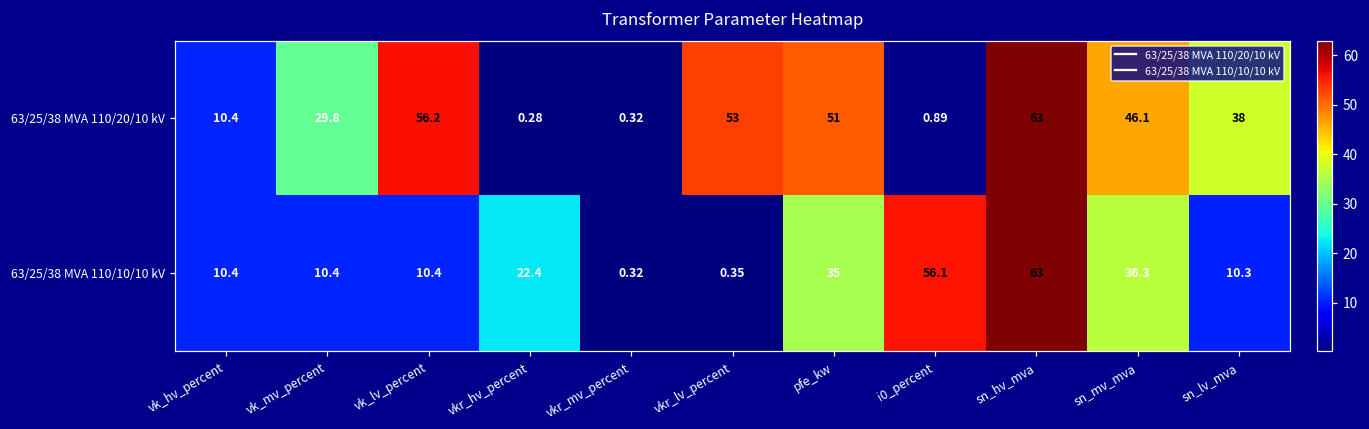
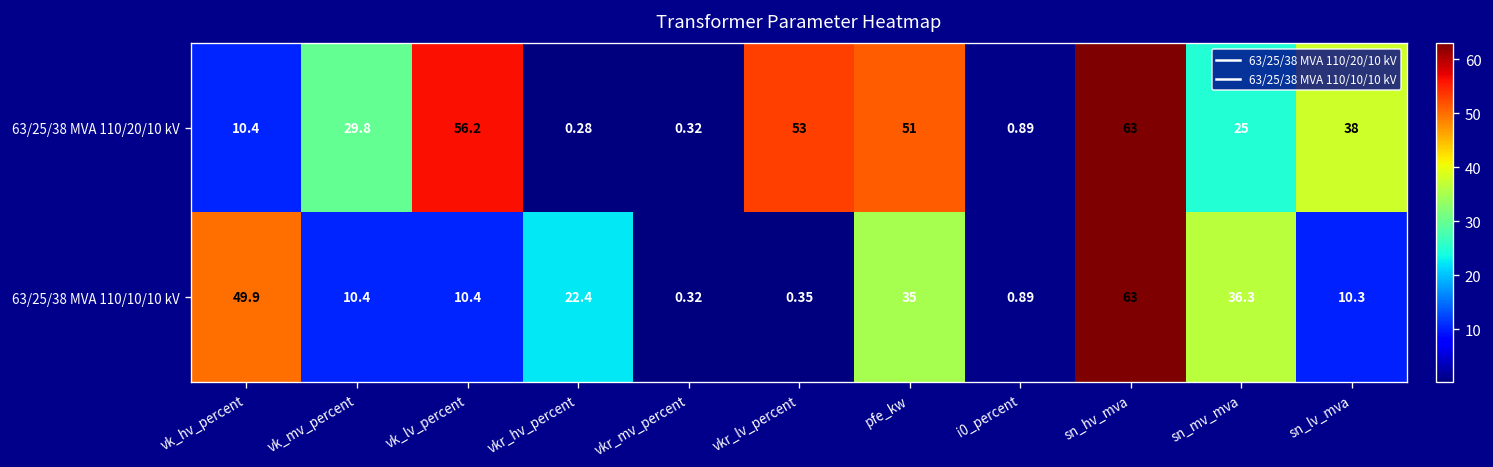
  {
    "63/25/38 MVA 110/20/10 kV": {
      "vk_hv_percent": 10.4,
      "vk_mv_percent": 29.8,
      "vk_lv_percent": 56.2,
      "vkr_hv_percent": 0.28,
      "vkr_mv_percent": 0.32,
      "vkr_lv_percent": 53,
      "pfe_kw": 51,
      "i0_percent": 0.89,
      "sn_hv_mva": 63,
-     "sn_mv_mva": 46.1,
+     "sn_mv_mva": 25,
      "sn_lv_mva": 38
    },
    "63/25/38 MVA 110/10/10 kV": {
-     "vk_hv_percent": 10.4,
+     "vk_hv_percent": 49.9,
      "vk_mv_percent": 10.4,
      "vk_lv_percent": 10.4,
      "vkr_hv_percent": 22.4,
      "vkr_mv_percent": 0.32,
      "vkr_lv_percent": 0.35,
      "pfe_kw": 35,
-     "i0_percent": 56.1,
+     "i0_percent": 0.89,
      "sn_hv_mva": 63,
      "sn_mv_mva": 36.3,
      "sn_lv_mva": 10.3
    }
  }
